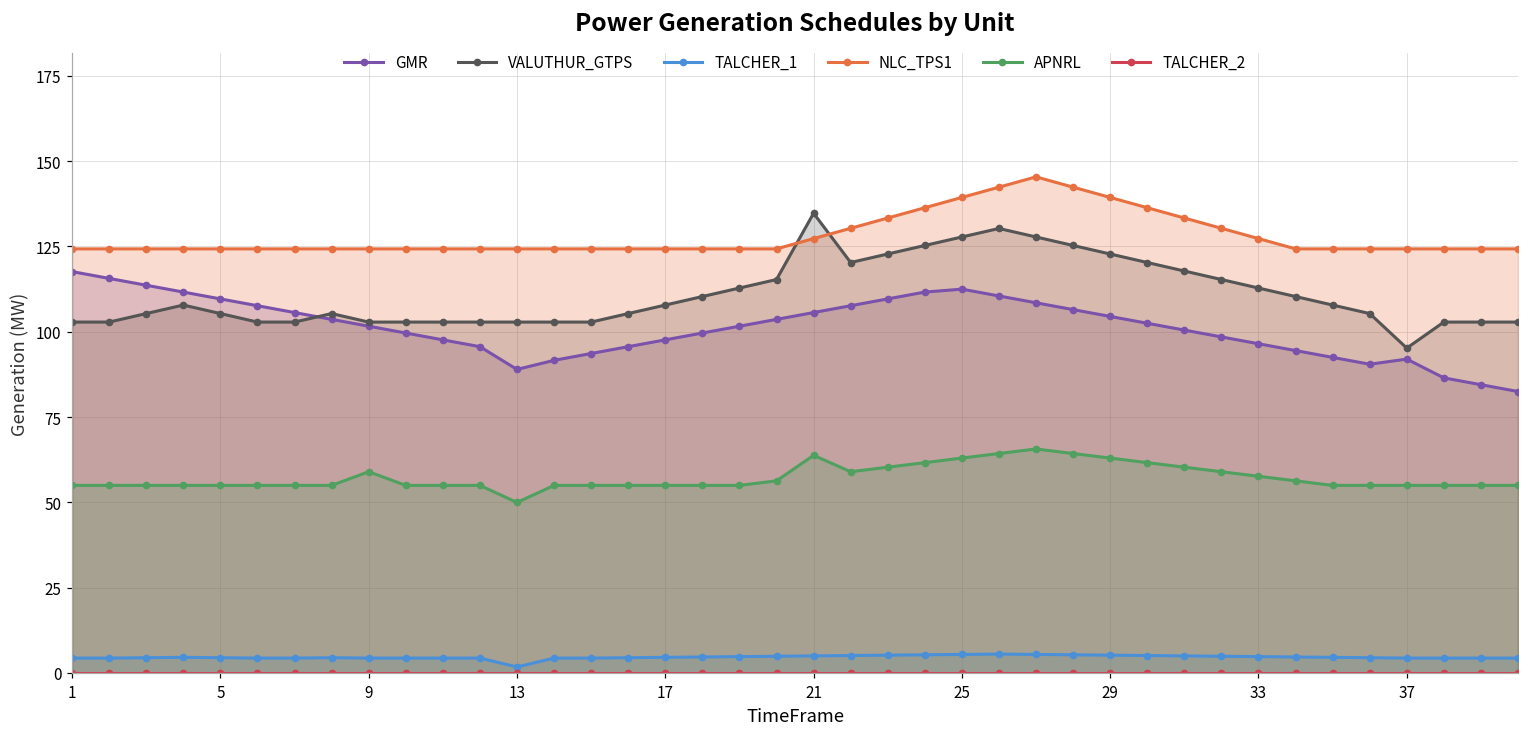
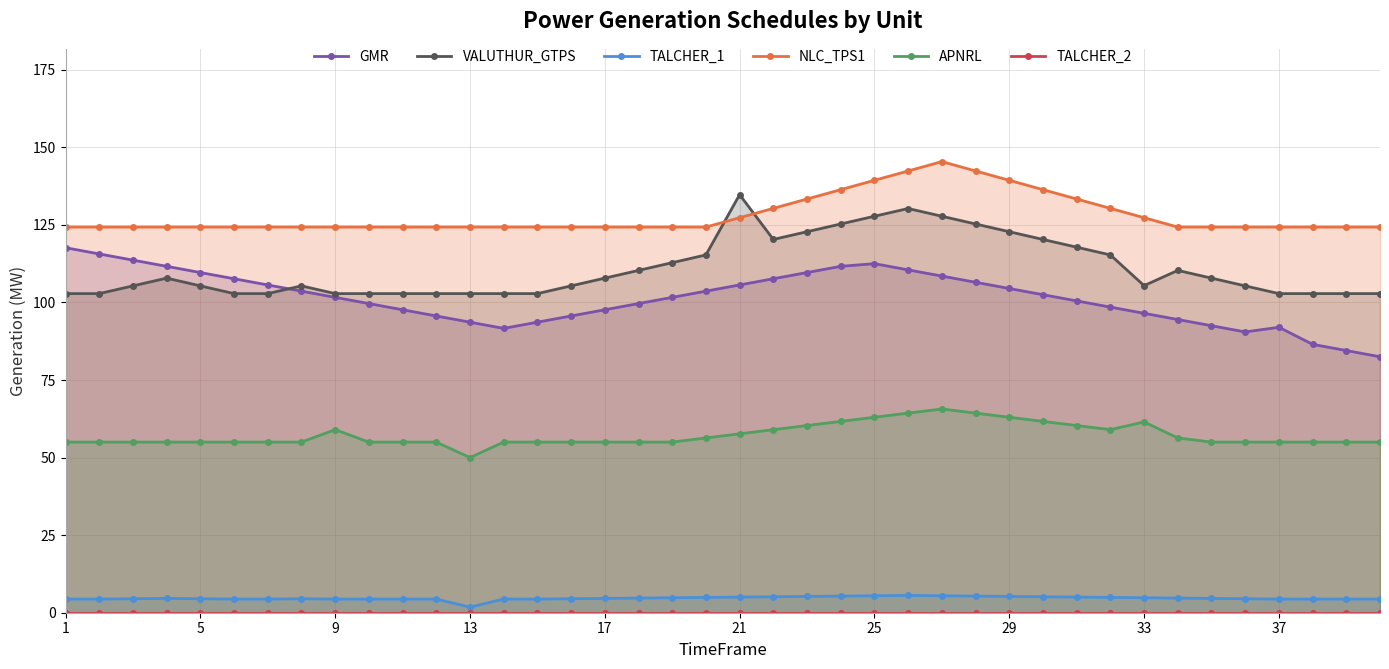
  {
    "GMR": {
      "1": 118,
      "5": 110,
      "9": 102,
-     "13": 89,
+     "13": 94,
      "17": 98,
      "21": 106,
      "25": 113,
      "29": 105,
      "33": 97,
      "37": 92
    },
    "VALUTHUR_GTPS": {
      "1": 103,
      "5": 105,
      "9": 103,
      "13": 103,
      "17": 108,
      "21": 135,
      "25": 128,
      "29": 123,
-     "33": 113,
-     "37": 95
+     "33": 105,
+     "37": 103
    },
    "TALCHER_1": {
      "1": 4,
      "5": 5,
      "9": 4,
      "13": 2,
      "17": 5,
      "21": 5,
      "25": 5,
      "29": 5,
      "33": 5,
      "37": 4
    },
    "APNRL": {
      "1": 55,
      "5": 55,
      "9": 59,
      "13": 50,
      "17": 55,
-     "21": 64,
+     "21": 58,
      "25": 63,
      "29": 63,
-     "33": 58,
+     "33": 61,
      "37": 55
    }
  }
